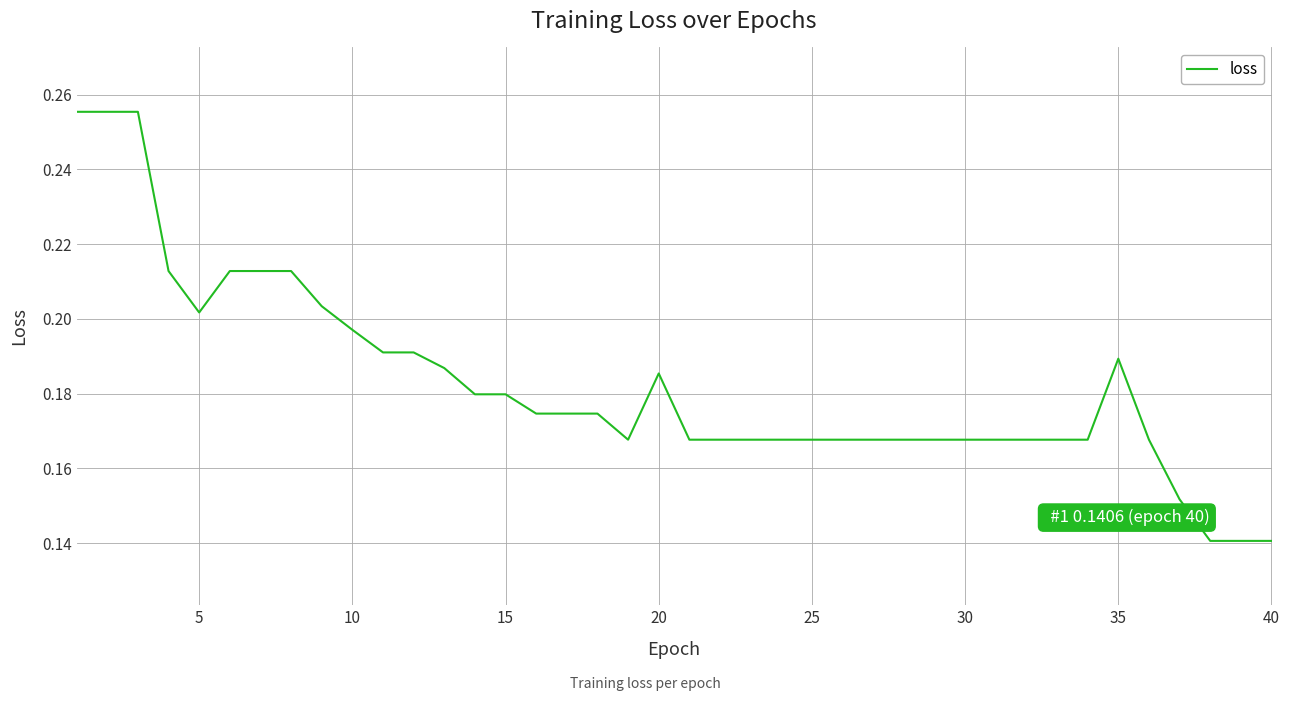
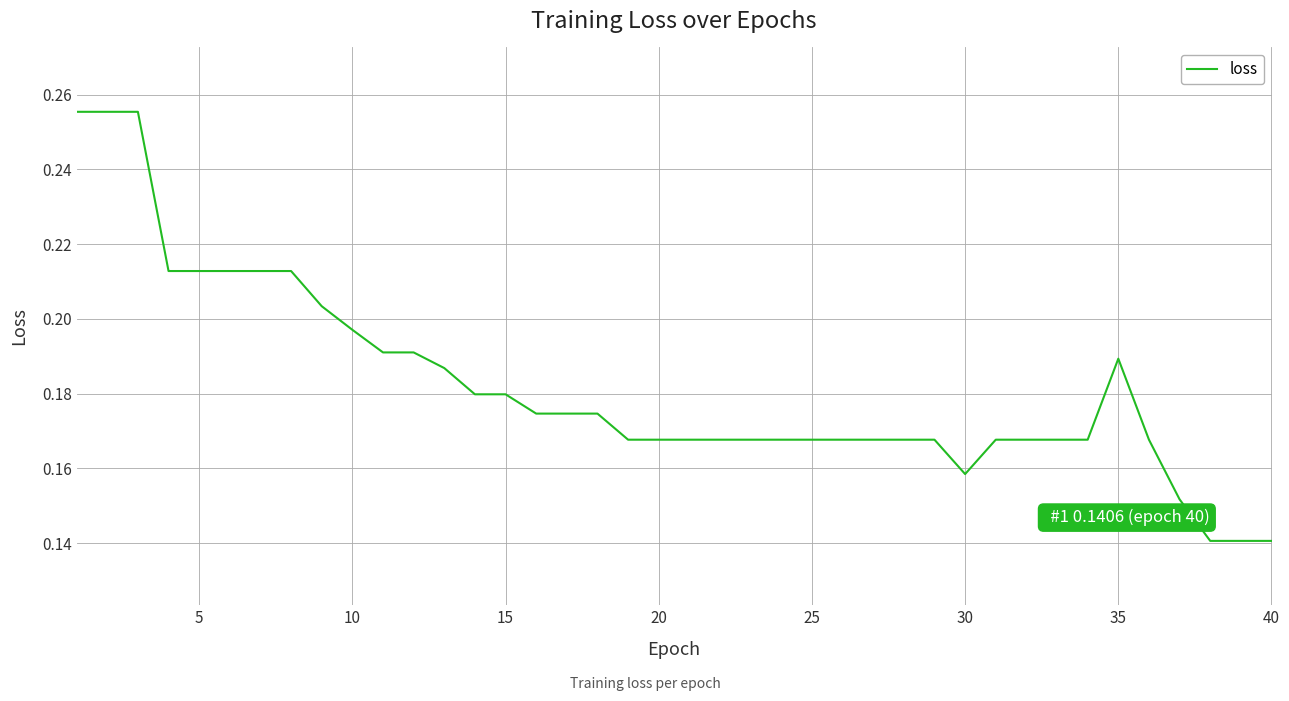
  {
-   "5": 0.202,
+   "5": 0.213,
    "10": 0.197,
    "15": 0.180,
-   "20": 0.185,
+   "20": 0.168,
    "25": 0.168,
-   "30": 0.168,
+   "30": 0.158,
    "35": 0.189,
    "40": 0.141
  }
